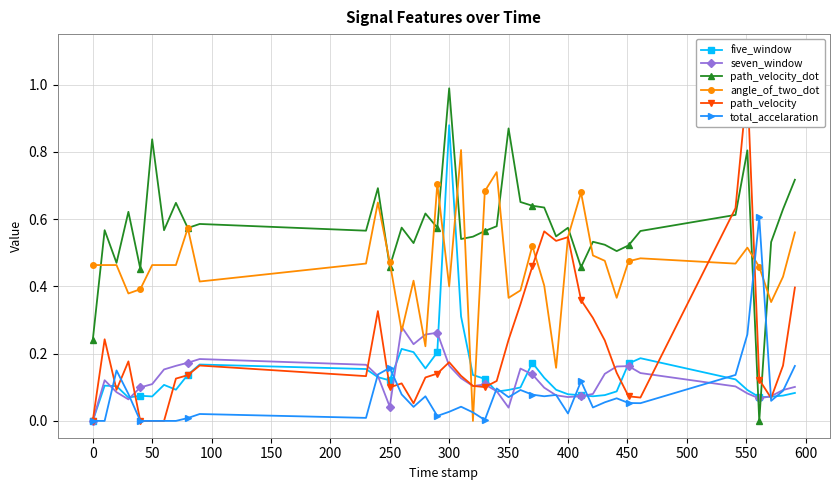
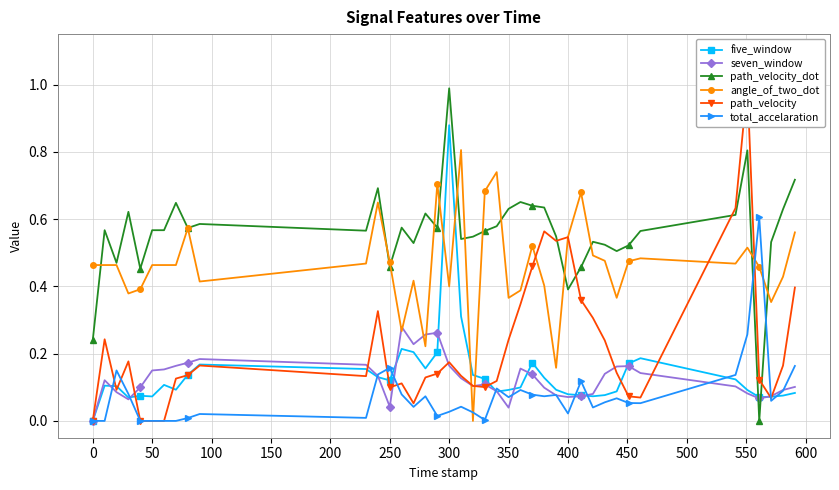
  {
    "seven_window": {
-     "50": 0.11,
+     "50": 0.15,
      "250": 0.04,
      "300": 0.16,
      "350": 0.04,
      "400": 0.07
    },
    "path_velocity_dot": {
      "0": 0.24,
-     "50": 0.84,
+     "50": 0.57,
      "250": 0.46,
      "300": 0.99,
-     "350": 0.87,
-     "400": 0.57
+     "350": 0.63,
+     "400": 0.39
    },
    "angle_of_two_dot": {
      "0": 0.46,
      "50": 0.46,
      "250": 0.47,
      "300": 0.40,
      "350": 0.37
    },
    "path_velocity": {
      "250": 0.10,
      "300": 0.17,
      "350": 0.24
    }
  }
